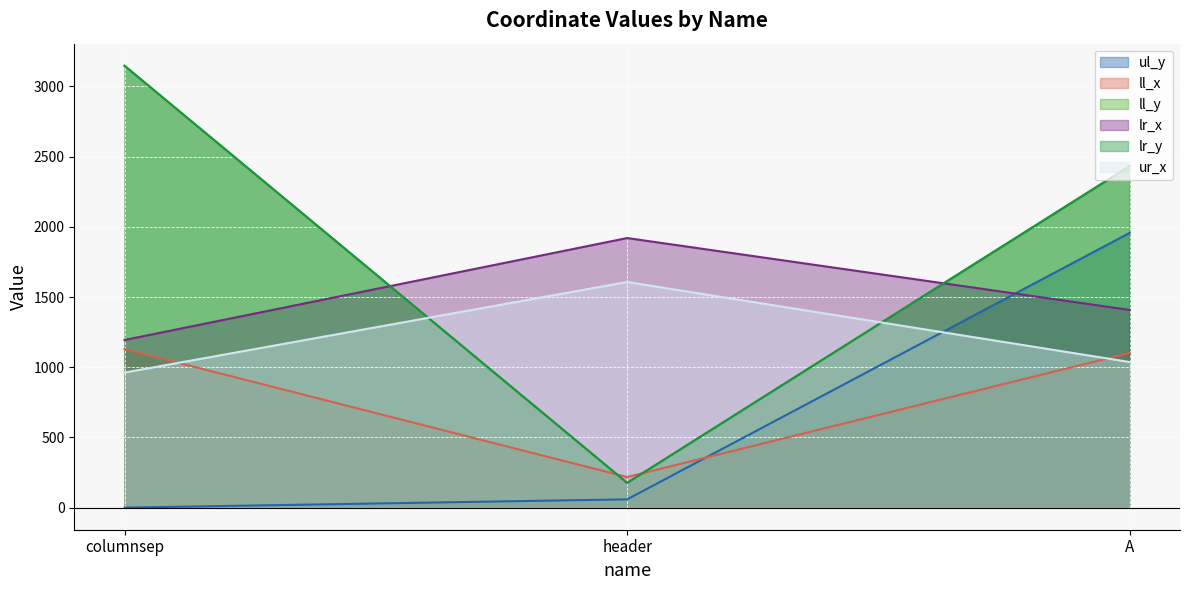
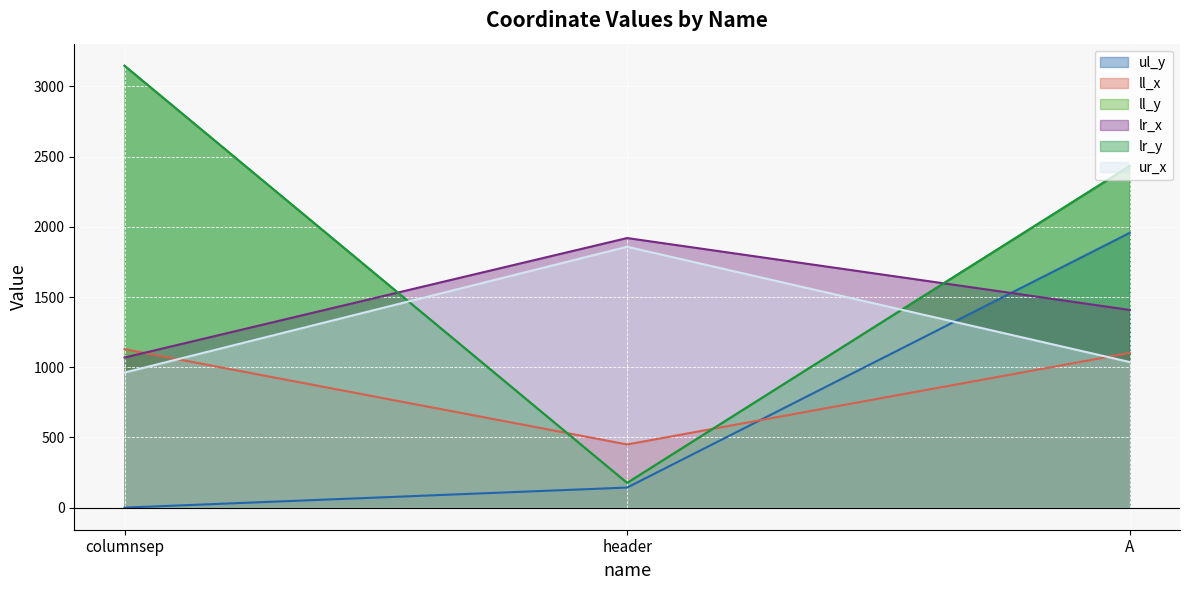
  {
    "ul_y": {
      "columnsep": 0,
-     "header": 60,
+     "header": 140,
      "A": 1960
    },
    "ll_x": {
      "columnsep": 1130,
-     "header": 220,
+     "header": 450,
      "A": 1100
    },
    "lr_y": {
      "columnsep": 3150,
      "header": 180
    },
    "lr_x": {
-     "columnsep": 1190,
+     "columnsep": 1070,
      "header": 1920,
      "A": 1410
    },
    "ur_x": {
      "columnsep": 960,
-     "header": 1610,
+     "header": 1860,
      "A": 1040
    }
  }
